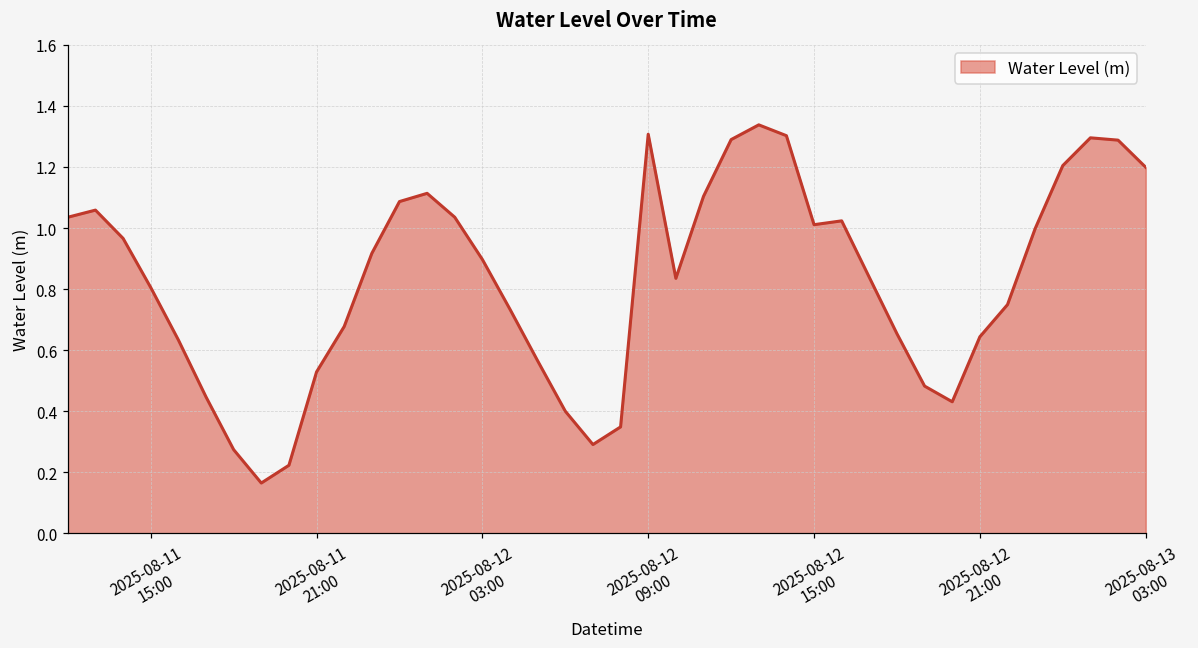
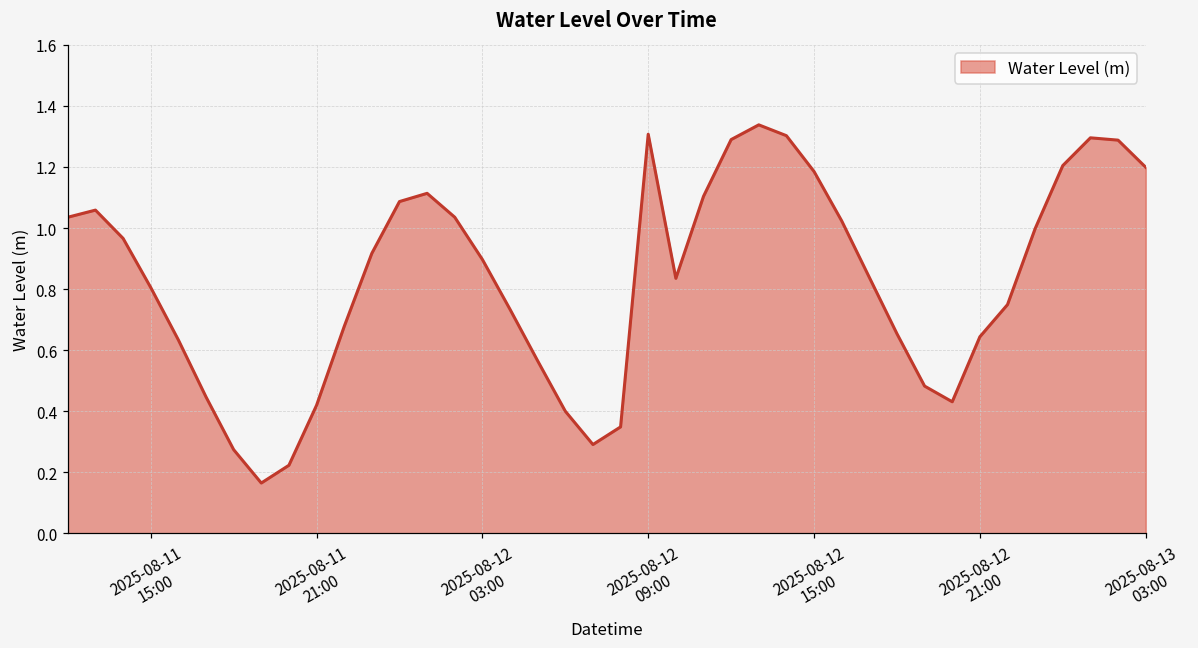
  {
    "2025-08-11 15:00": 0.81,
-   "2025-08-11 21:00": 0.53,
+   "2025-08-11 21:00": 0.42,
    "2025-08-12 03:00": 0.90,
    "2025-08-12 09:00": 1.31,
-   "2025-08-12 15:00": 1.01,
+   "2025-08-12 15:00": 1.19,
    "2025-08-12 21:00": 0.64,
    "2025-08-13 03:00": 1.20
  }
